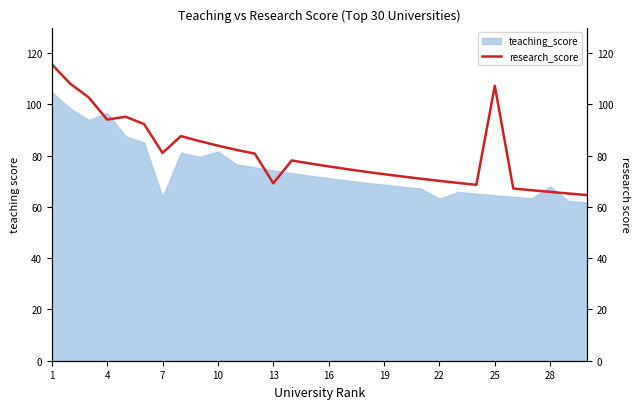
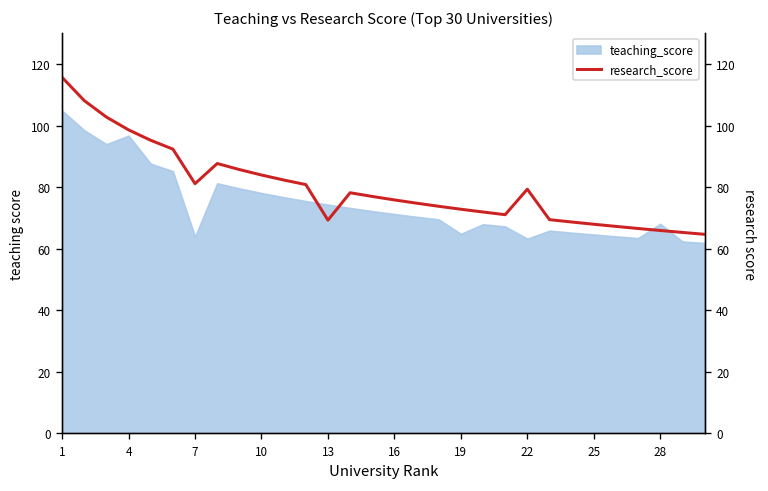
  {
    "teaching_score": {
      "1": 105,
      "4": 97,
      "7": 64,
-     "10": 82,
+     "10": 78,
      "13": 74,
      "16": 71,
-     "19": 69,
+     "19": 65,
      "22": 63,
      "25": 65,
      "28": 68
    },
    "research_score": {
      "1": 116,
-     "4": 94,
+     "4": 99,
      "7": 81,
      "10": 84,
      "13": 69,
      "16": 76,
      "19": 73,
-     "22": 70,
-     "25": 107,
+     "22": 79,
+     "25": 68,
      "28": 66
    }
  }
